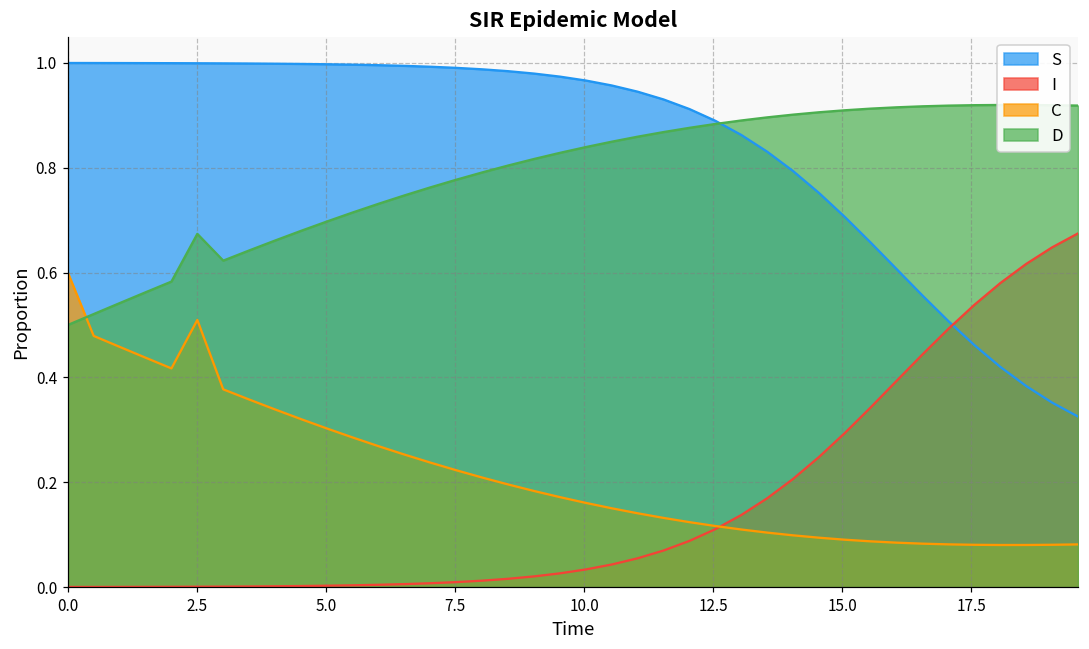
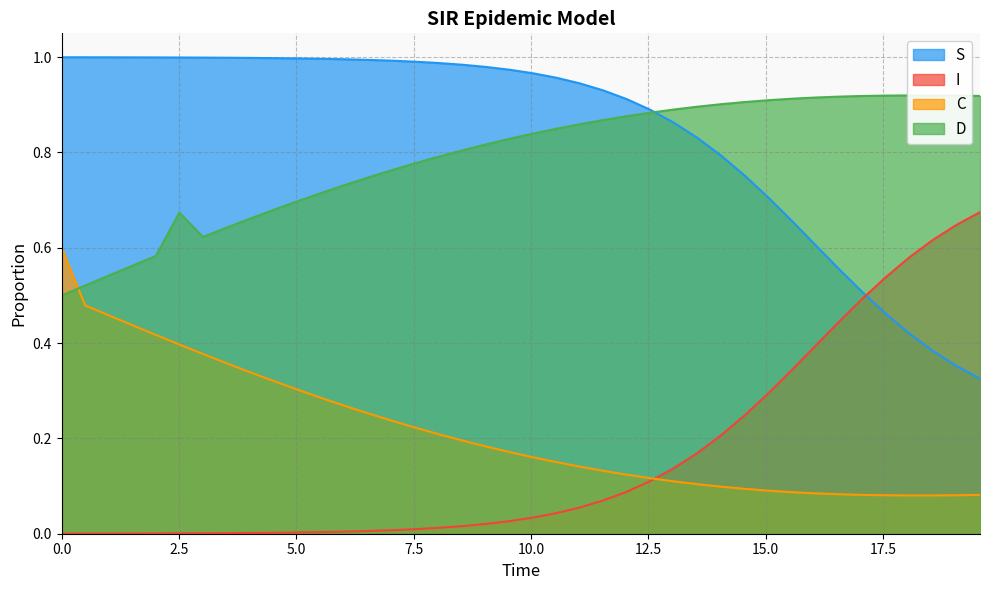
  {
    "S": {
      "0.0": 1.00,
      "2.5": 1.00
    },
    "I": {
      "0.0": 0.00,
      "2.5": 0.00
    },
    "C": {
      "0.0": 0.60,
-     "2.5": 0.51
+     "2.5": 0.40
    },
    "D": {
      "0.0": 0.50,
      "2.5": 0.67
    }
  }
